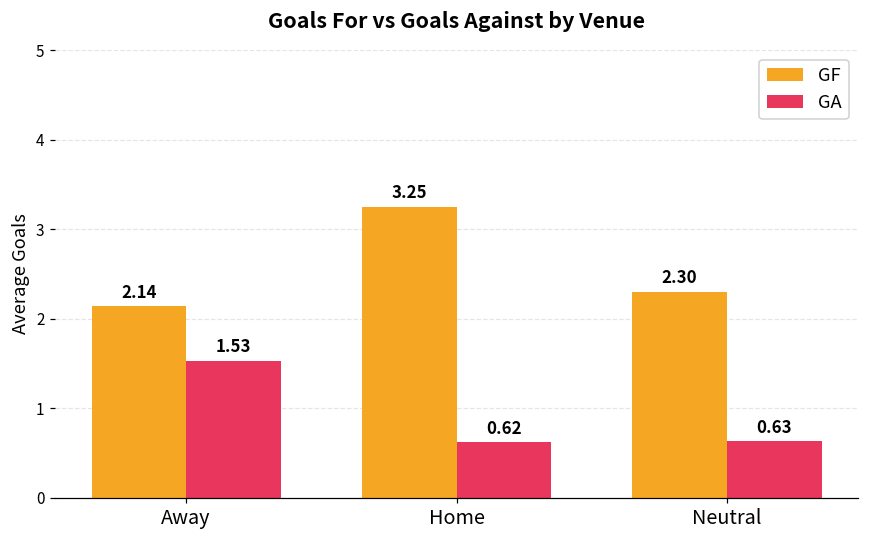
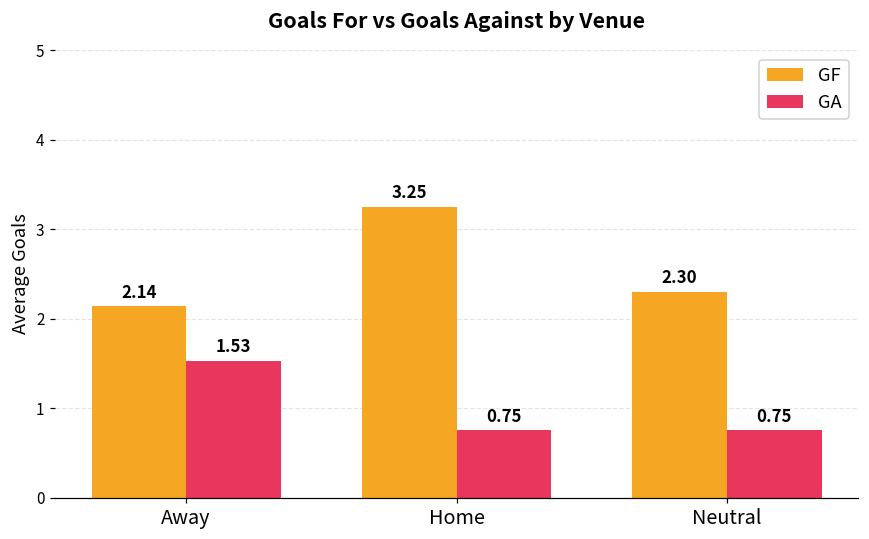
  {
    "GF": {
      "Away": 2.14,
      "Home": 3.25,
      "Neutral": 2.30
    },
    "GA": {
      "Away": 1.53,
-     "Home": 0.62,
-     "Neutral": 0.63
+     "Home": 0.75,
+     "Neutral": 0.75
    }
  }
